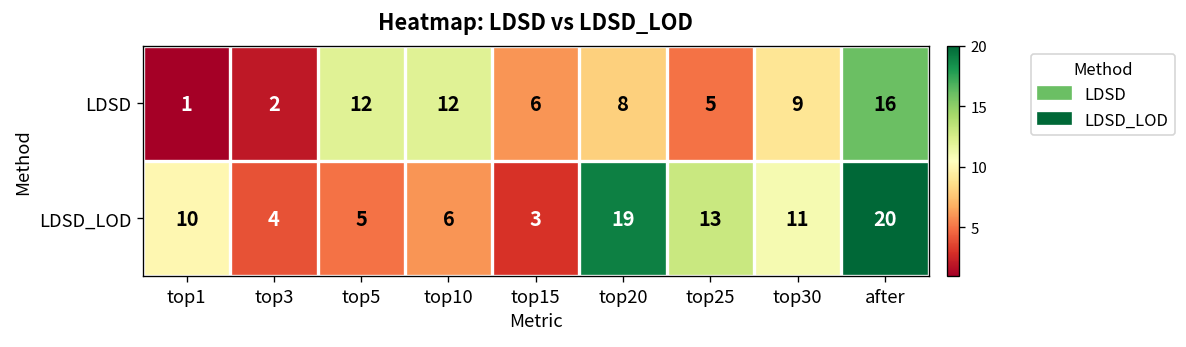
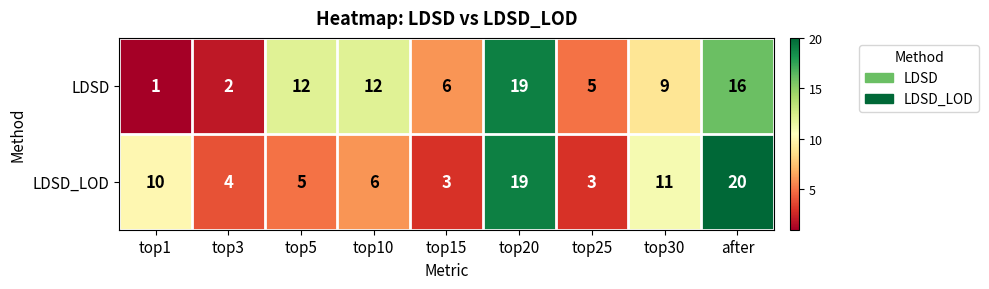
  {
    "LDSD": {
      "top1": 1,
      "top3": 2,
      "top5": 12,
      "top10": 12,
      "top15": 6,
-     "top20": 8,
+     "top20": 19,
      "top25": 5,
      "top30": 9,
      "after": 16
    },
    "LDSD_LOD": {
      "top1": 10,
      "top3": 4,
      "top5": 5,
      "top10": 6,
      "top15": 3,
      "top20": 19,
-     "top25": 13,
+     "top25": 3,
      "top30": 11,
      "after": 20
    }
  }
